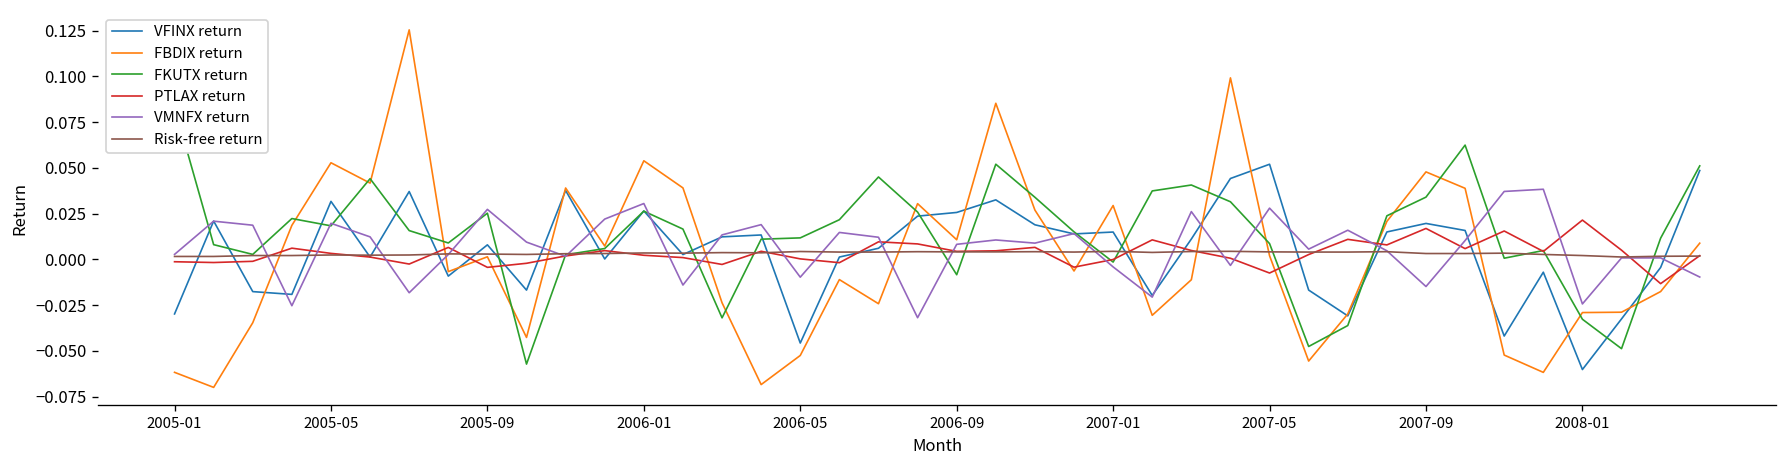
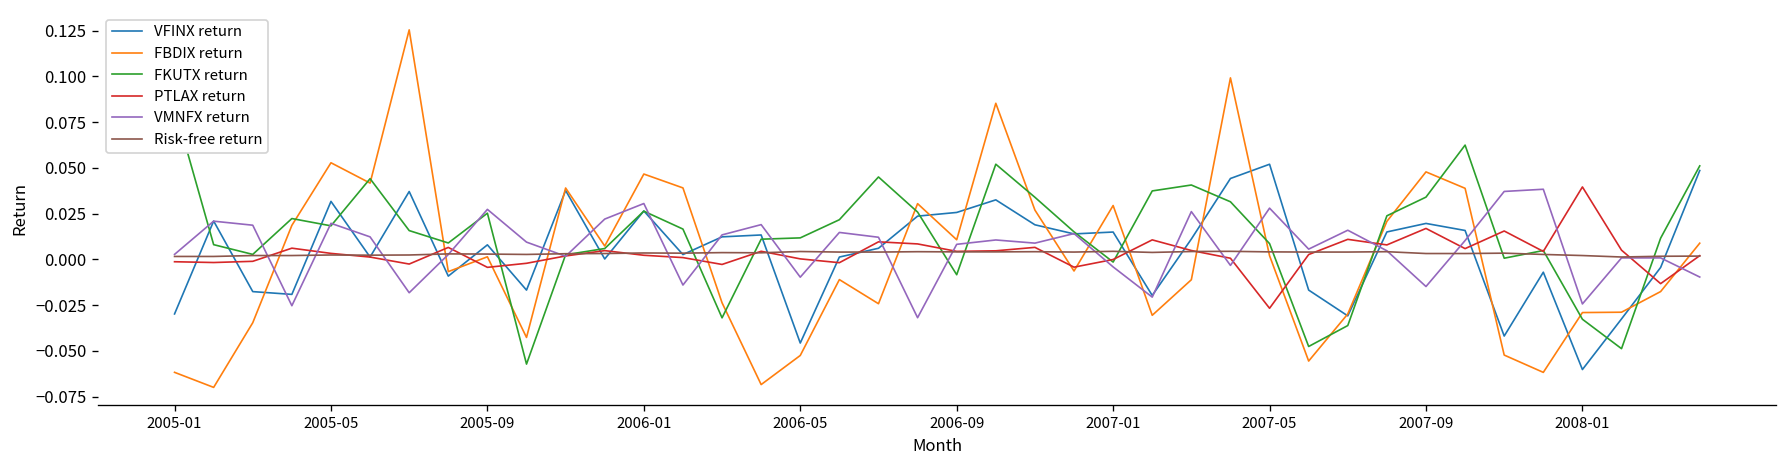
  {
    "VFINX return": {
      "2005-01": -0.030,
      "2005-05": 0.032,
      "2005-09": 0.008,
      "2006-05": -0.046,
      "2006-09": 0.026,
      "2007-01": 0.015,
      "2007-05": 0.052,
      "2007-09": 0.020,
      "2008-01": -0.060
    },
    "FBDIX return": {
      "2005-01": -0.062,
      "2005-05": 0.053,
-     "2006-01": 0.054,
+     "2006-01": 0.047,
      "2006-05": -0.052,
      "2006-09": 0.011,
      "2007-01": 0.029,
      "2007-05": 0.002,
      "2007-09": 0.048,
      "2008-01": -0.029
    },
    "FKUTX return": {
      "2005-09": 0.025,
      "2006-05": 0.012,
      "2006-09": -0.008,
      "2007-05": 0.009,
      "2007-09": 0.034,
      "2008-01": -0.033
    },
    "PTLAX return": {
      "2005-01": -0.001,
      "2005-09": -0.004,
      "2006-05": 0.000,
-     "2007-05": -0.007,
+     "2007-05": -0.027,
      "2007-09": 0.017,
-     "2008-01": 0.021
+     "2008-01": 0.040
    },
    "VMNFX return": {
      "2005-09": 0.027,
      "2006-01": 0.031,
      "2006-05": -0.010,
      "2006-09": 0.008,
      "2007-01": -0.004,
      "2007-05": 0.028,
      "2007-09": -0.015,
      "2008-01": -0.024
    },
    "Risk-free return": {
      "2006-05": 0.004,
      "2007-01": 0.004,
      "2007-05": 0.004,
      "2007-09": 0.003,
      "2008-01": 0.002
    }
  }
